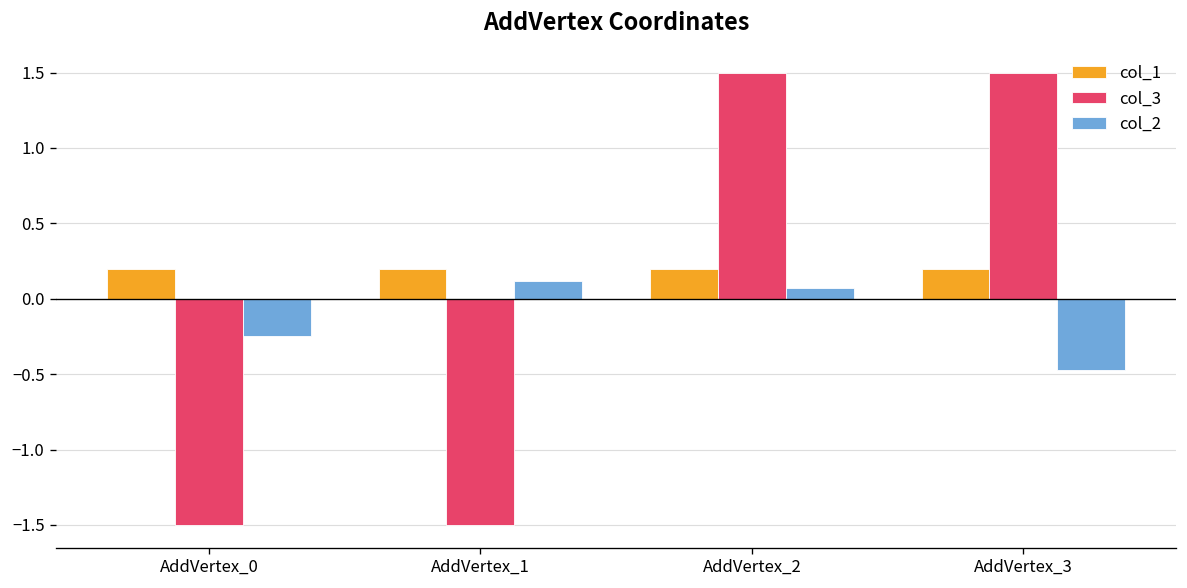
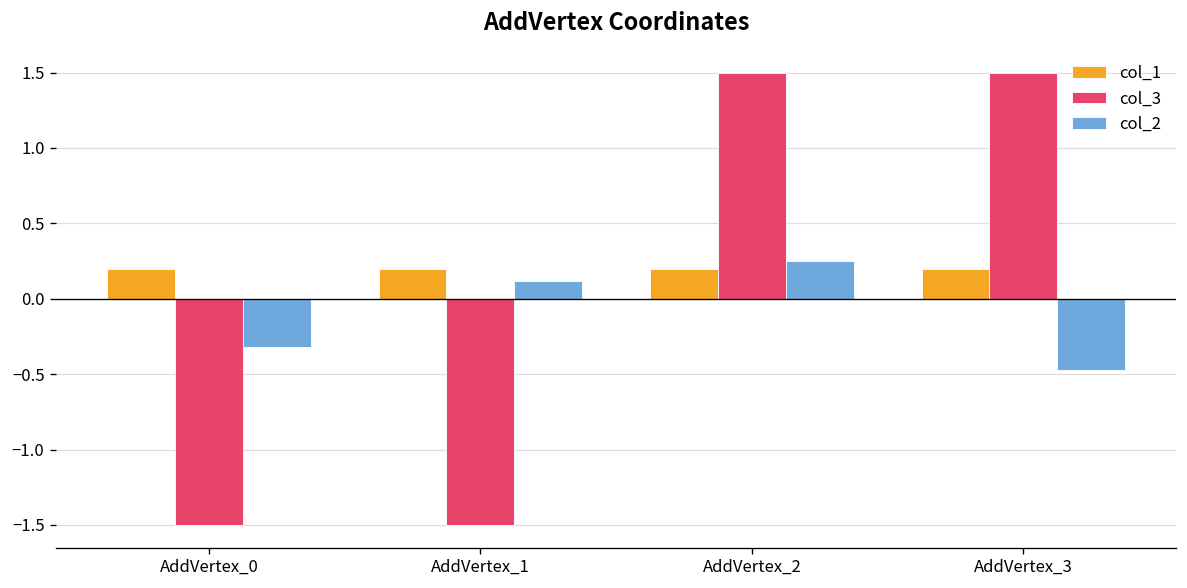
  {
    "col_1": {
      "AddVertex_0": 0.20,
      "AddVertex_1": 0.20,
      "AddVertex_2": 0.20,
      "AddVertex_3": 0.20
    },
    "col_3": {
      "AddVertex_0": -1.50,
      "AddVertex_1": -1.50,
      "AddVertex_2": 1.50,
      "AddVertex_3": 1.50
    },
    "col_2": {
-     "AddVertex_0": -0.25,
+     "AddVertex_0": -0.32,
      "AddVertex_1": 0.12,
-     "AddVertex_2": 0.07,
+     "AddVertex_2": 0.25,
      "AddVertex_3": -0.47
    }
  }
